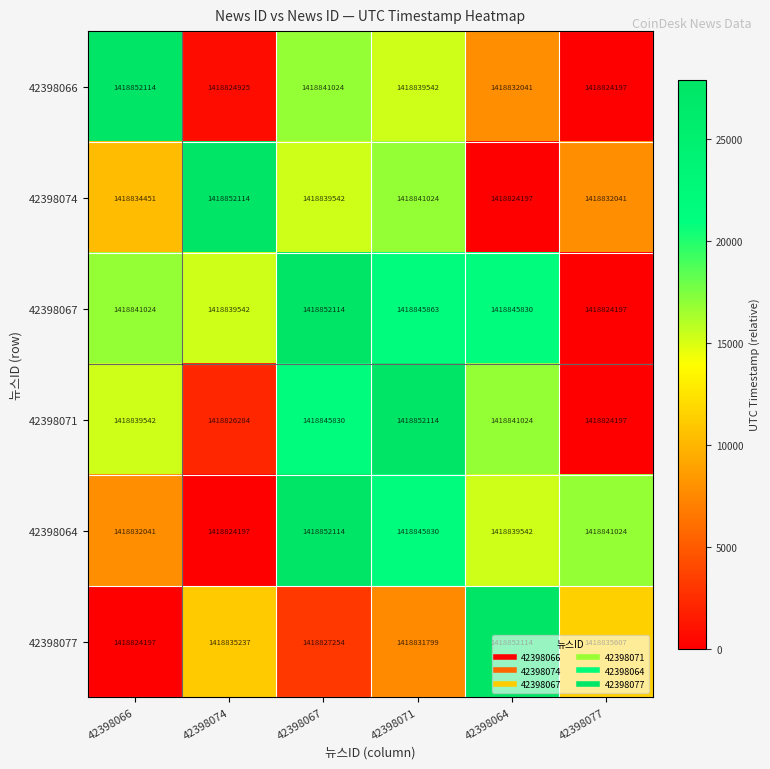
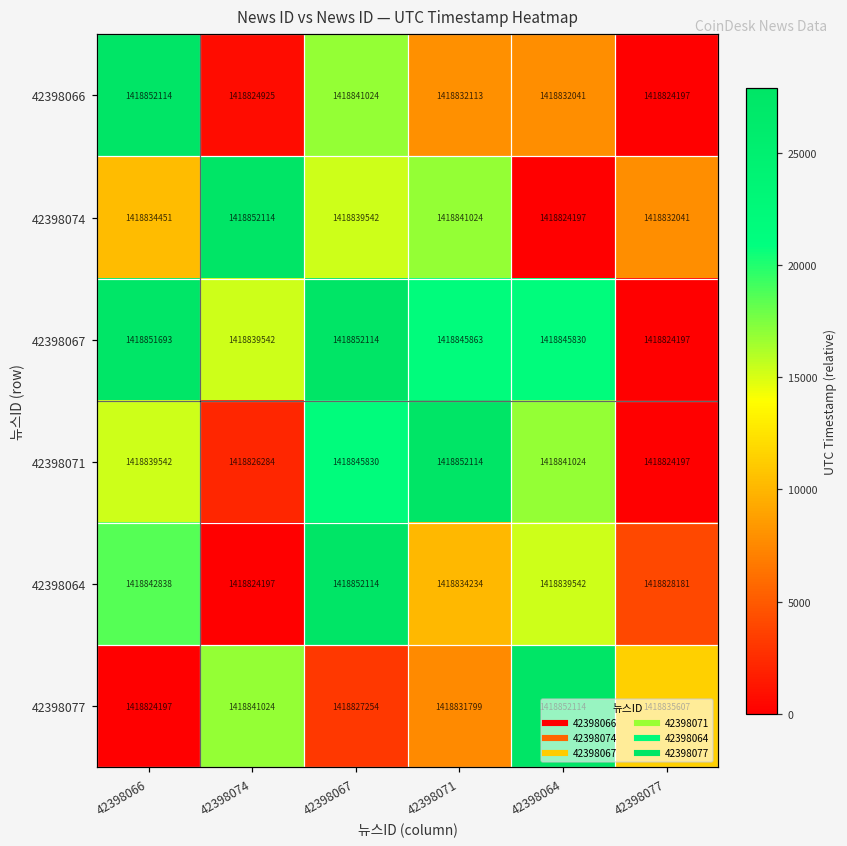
  {
    "42398066": {
      "42398066": 1418852114,
      "42398074": 1418824925,
      "42398067": 1418841024,
-     "42398071": 1418839542,
+     "42398071": 1418832113,
      "42398064": 1418832041,
      "42398077": 1418824197
    },
    "42398074": {
      "42398066": 1418834451,
      "42398074": 1418852114,
      "42398067": 1418839542,
      "42398071": 1418841024,
      "42398064": 1418824197,
      "42398077": 1418832041
    },
    "42398067": {
-     "42398066": 1418841024,
+     "42398066": 1418851693,
      "42398074": 1418839542,
      "42398067": 1418852114,
      "42398071": 1418845863,
      "42398064": 1418845830,
      "42398077": 1418824197
    },
    "42398071": {
      "42398066": 1418839542,
      "42398074": 1418826284,
      "42398067": 1418845830,
      "42398071": 1418852114,
      "42398064": 1418841024,
      "42398077": 1418824197
    },
    "42398064": {
-     "42398066": 1418832041,
+     "42398066": 1418842838,
      "42398074": 1418824197,
      "42398067": 1418852114,
-     "42398071": 1418845830,
+     "42398071": 1418834234,
      "42398064": 1418839542,
-     "42398077": 1418841024
+     "42398077": 1418828181
    },
    "42398077": {
      "42398066": 1418824197,
-     "42398074": 1418835237,
+     "42398074": 1418841024,
      "42398067": 1418827254,
      "42398071": 1418831799
    }
  }
